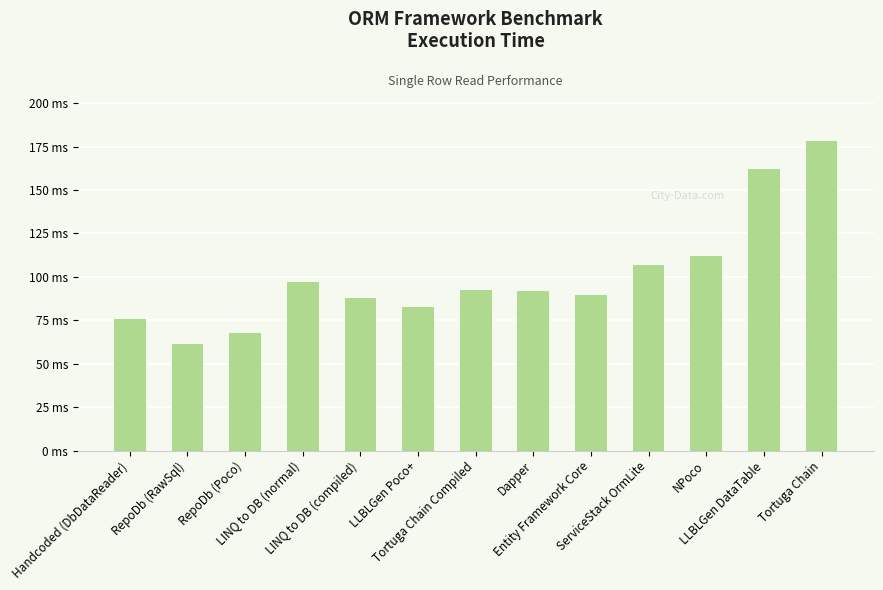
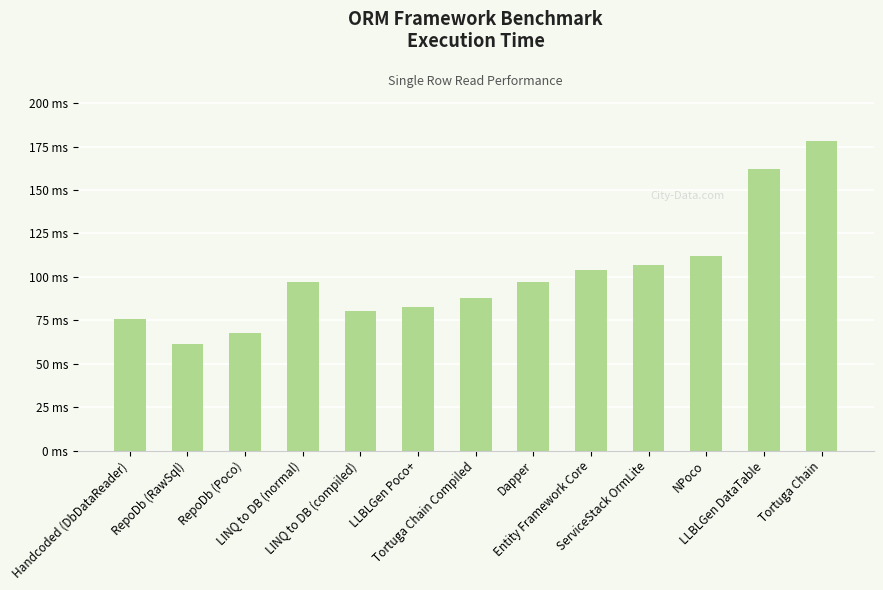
  {
    "Handcoded (DbDataReader)": "76 ms",
    "RepoDb (RawSql)": "61 ms",
    "RepoDb (Poco)": "68 ms",
    "LINQ to DB (normal)": "97 ms",
-   "LINQ to DB (compiled)": "88 ms",
+   "LINQ to DB (compiled)": "80 ms",
    "LLBLGen Poco+": "83 ms",
-   "Tortuga Chain Compiled": "93 ms",
-   "Dapper": "92 ms",
-   "Entity Framework Core": "89 ms",
+   "Tortuga Chain Compiled": "88 ms",
+   "Dapper": "97 ms",
+   "Entity Framework Core": "104 ms",
    "ServiceStack OrmLite": "107 ms",
    "NPoco": "112 ms",
    "LLBLGen DataTable": "162 ms",
    "Tortuga Chain": "178 ms"
  }
